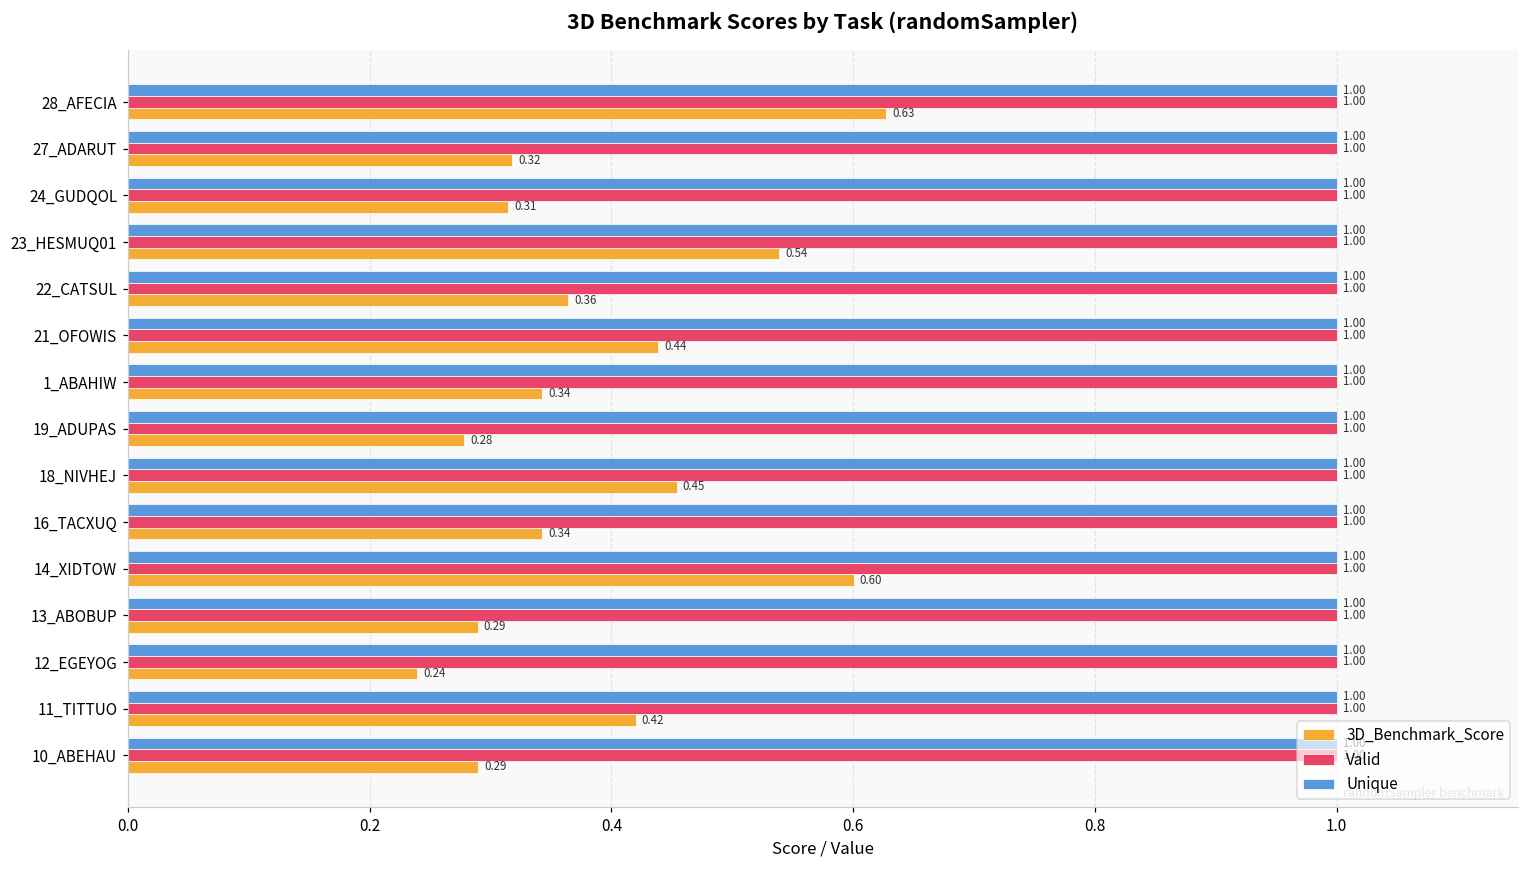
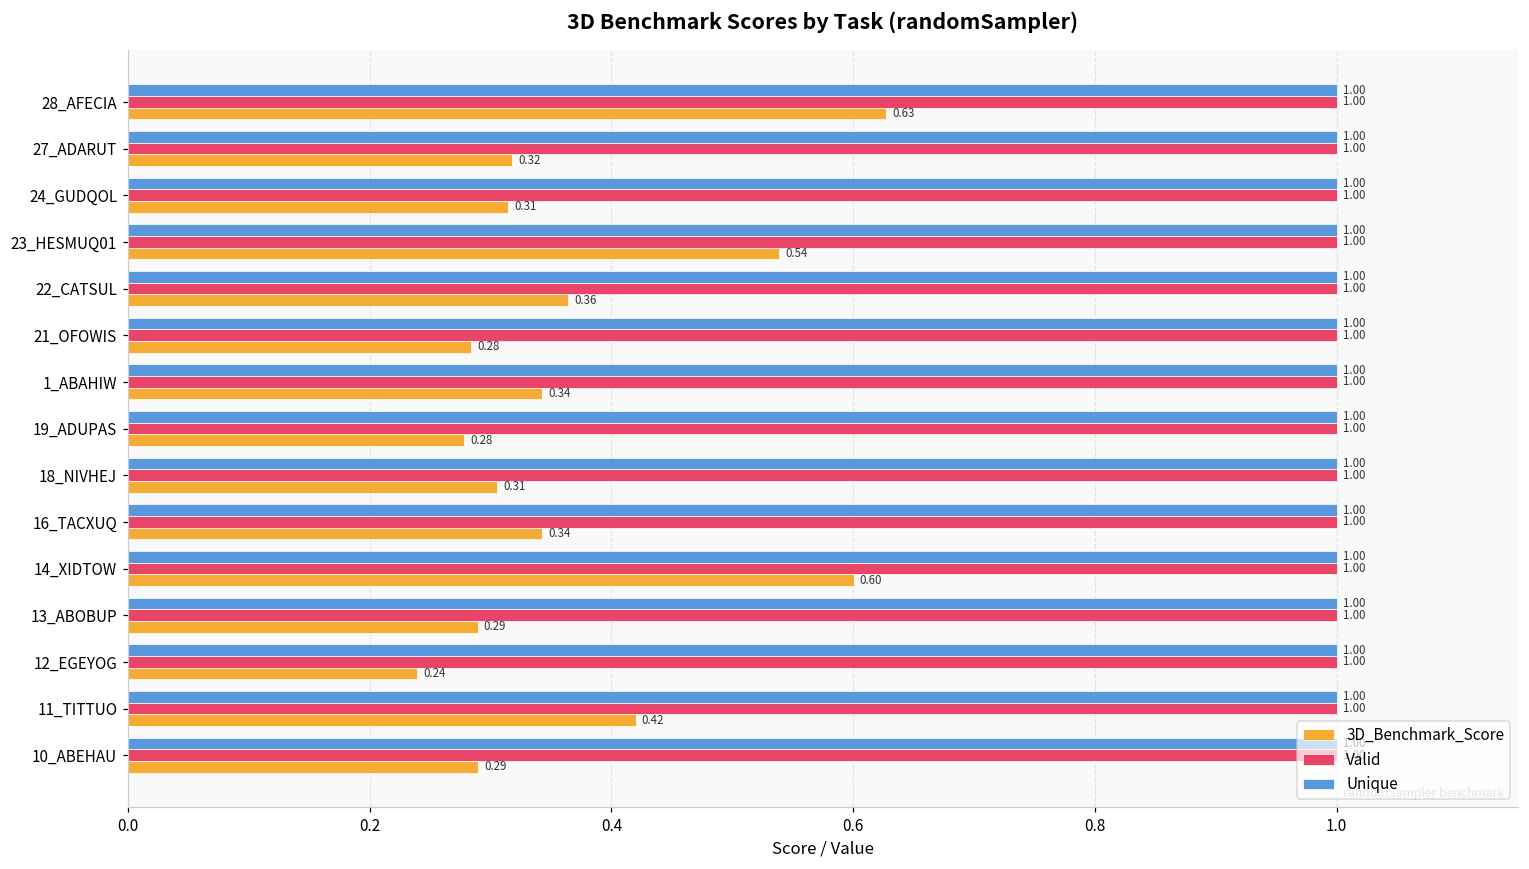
  {
    "3D_Benchmark_Score": {
      "28_AFECIA": 0.63,
      "27_ADARUT": 0.32,
      "24_GUDQOL": 0.31,
      "23_HESMUQ01": 0.54,
      "22_CATSUL": 0.36,
-     "21_OFOWIS": 0.44,
+     "21_OFOWIS": 0.28,
      "1_ABAHIW": 0.34,
      "19_ADUPAS": 0.28,
-     "18_NIVHEJ": 0.45,
+     "18_NIVHEJ": 0.31,
      "16_TACXUQ": 0.34,
      "14_XIDTOW": 0.60,
      "13_ABOBUP": 0.29,
      "12_EGEYOG": 0.24,
      "11_TITTUO": 0.42,
      "10_ABEHAU": 0.29
    },
    "Valid": {
      "28_AFECIA": 1.00,
      "27_ADARUT": 1.00,
      "24_GUDQOL": 1.00,
      "23_HESMUQ01": 1.00,
      "22_CATSUL": 1.00,
      "21_OFOWIS": 1.00,
      "1_ABAHIW": 1.00,
      "19_ADUPAS": 1.00,
      "18_NIVHEJ": 1.00,
      "16_TACXUQ": 1.00,
      "14_XIDTOW": 1.00,
      "13_ABOBUP": 1.00,
      "12_EGEYOG": 1.00,
      "11_TITTUO": 1.00
    },
    "Unique": {
      "28_AFECIA": 1.00,
      "27_ADARUT": 1.00,
      "24_GUDQOL": 1.00,
      "23_HESMUQ01": 1.00,
      "22_CATSUL": 1.00,
      "21_OFOWIS": 1.00,
      "1_ABAHIW": 1.00,
      "19_ADUPAS": 1.00,
      "18_NIVHEJ": 1.00,
      "16_TACXUQ": 1.00,
      "14_XIDTOW": 1.00,
      "13_ABOBUP": 1.00,
      "12_EGEYOG": 1.00,
      "11_TITTUO": 1.00
    }
  }
